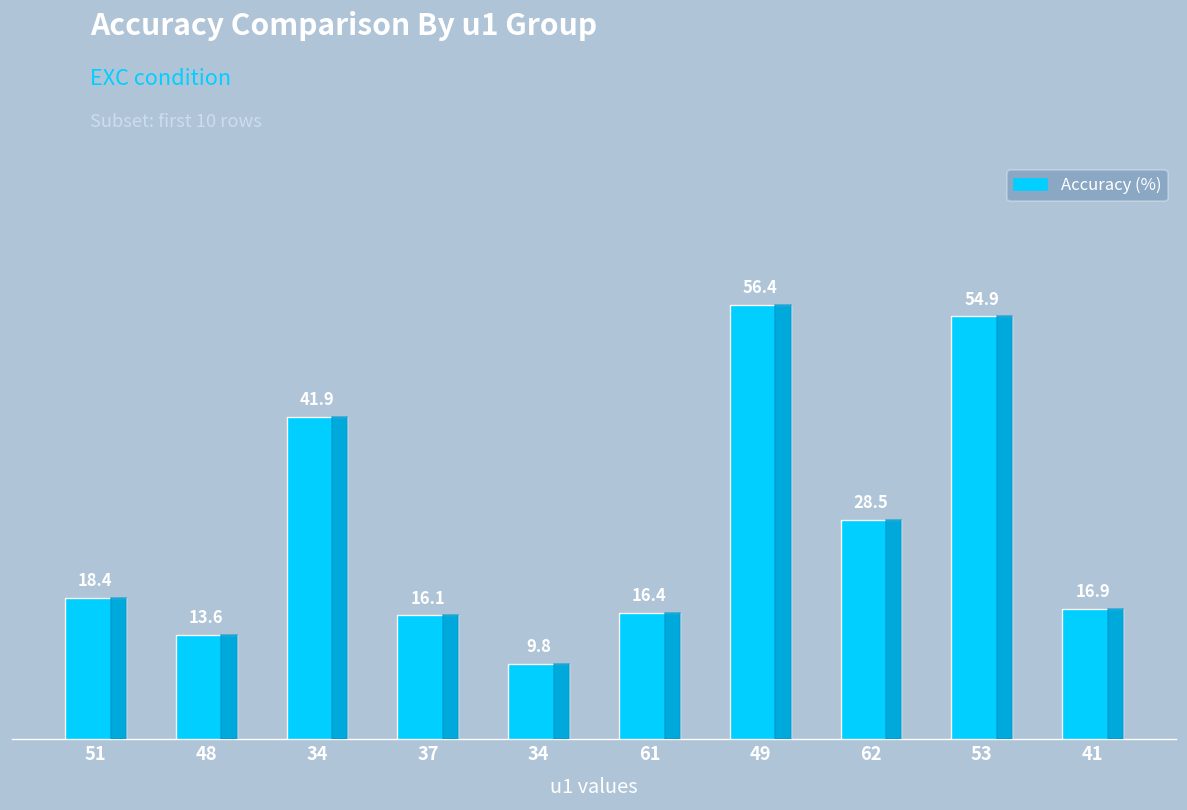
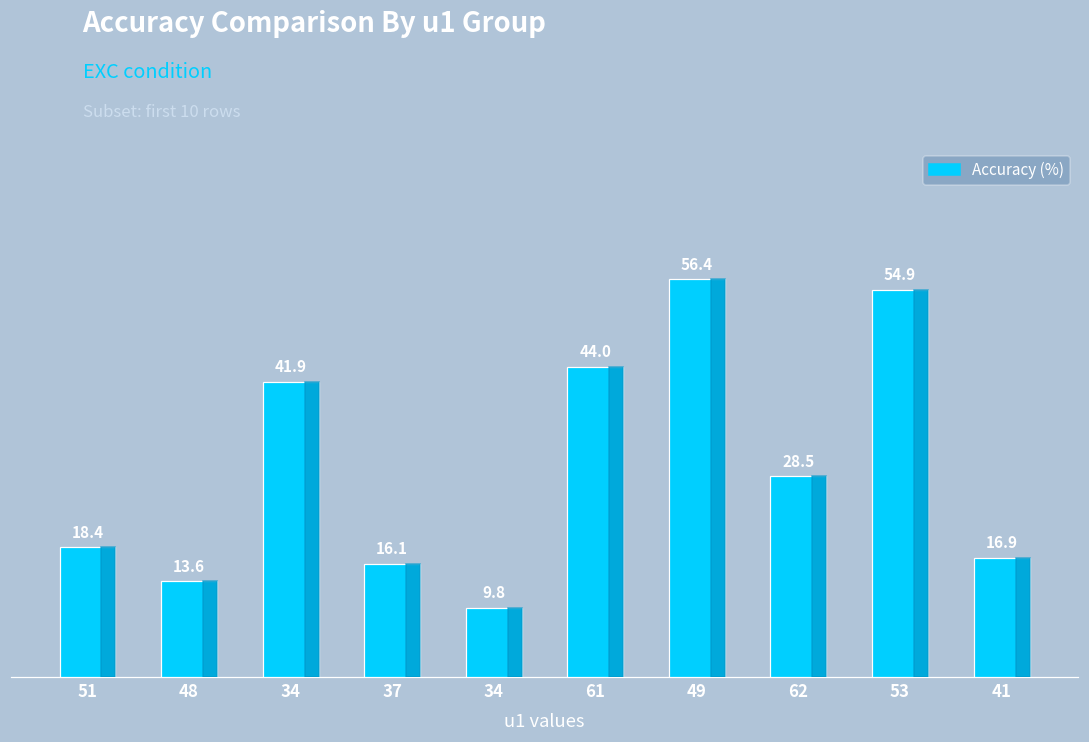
  {
    "51": 18.4,
    "48": 13.6,
    "37": 16.1,
-   "61": 16.4,
+   "61": 44.0,
    "49": 56.4,
    "62": 28.5,
    "53": 54.9,
    "41": 16.9
  }
